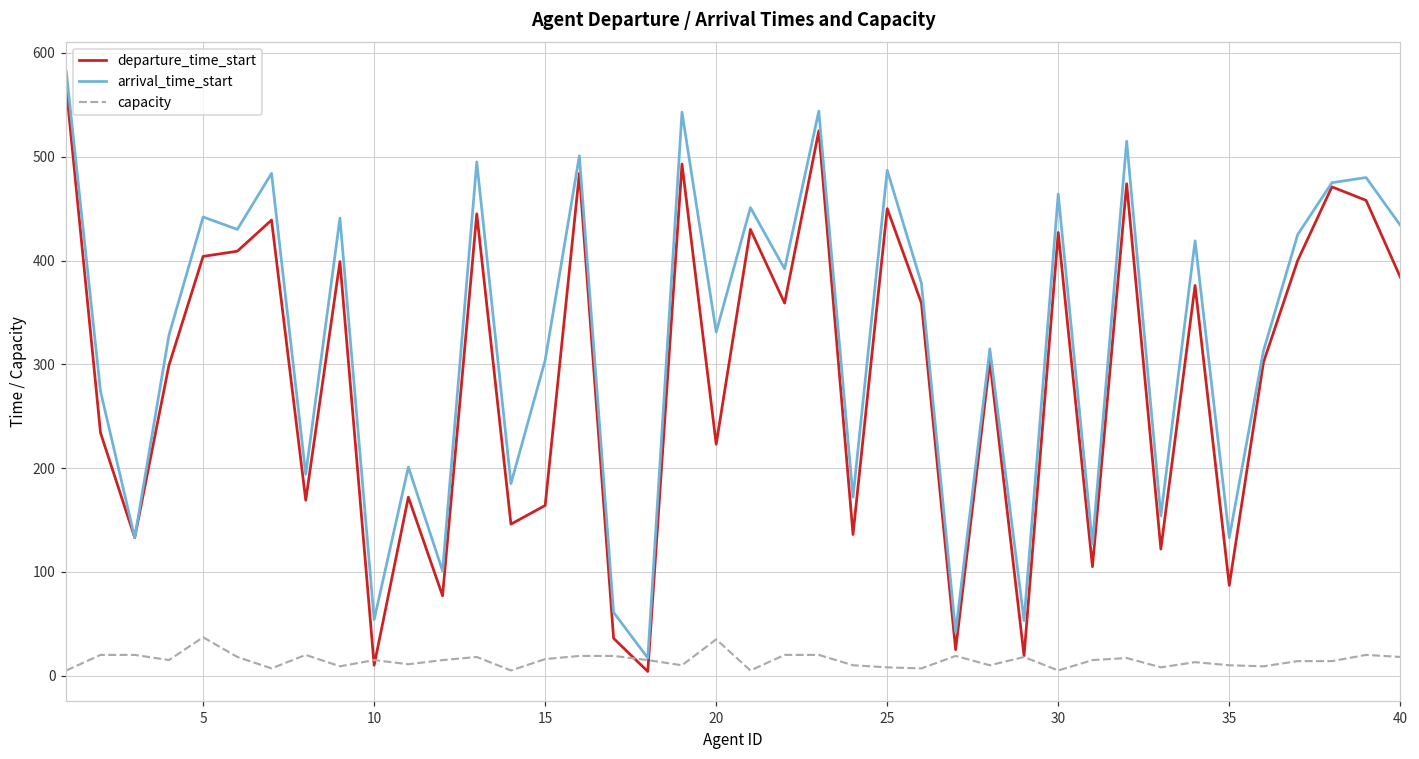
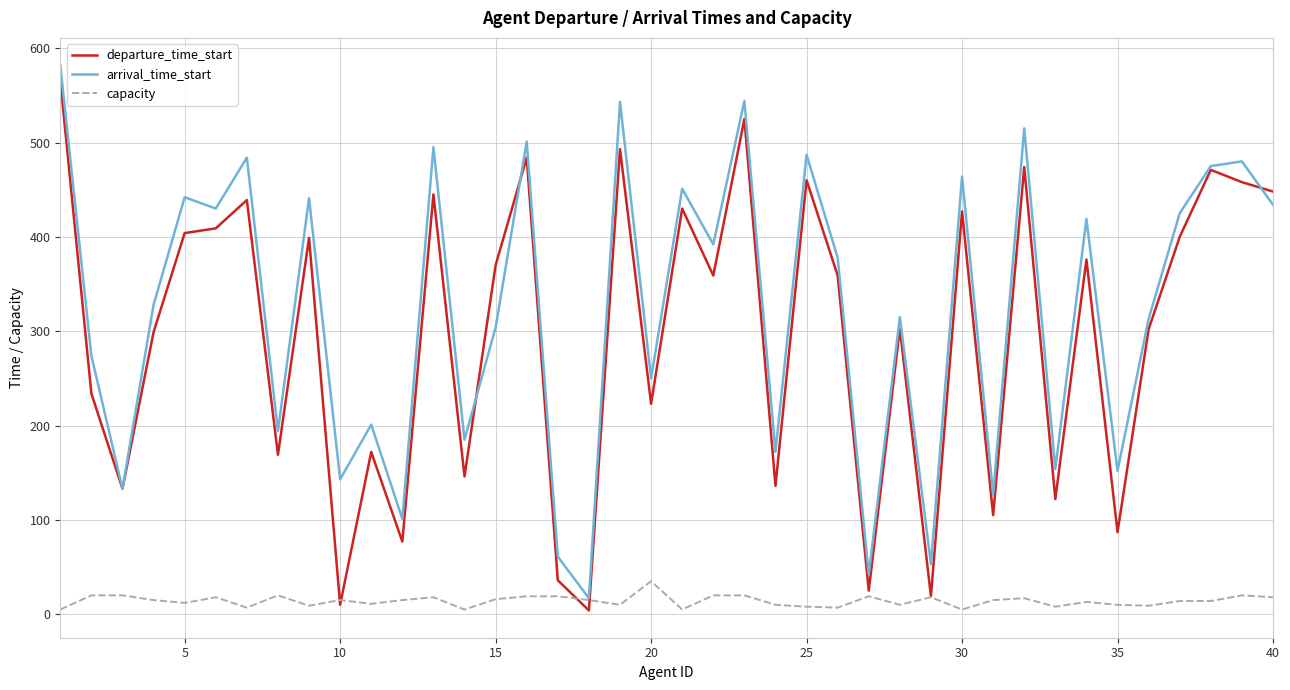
  {
    "departure_time_start": {
      "5": 400,
      "10": 10,
-     "15": 160,
+     "15": 370,
      "20": 220,
-     "25": 450,
+     "25": 460,
      "30": 430,
      "35": 90,
-     "40": 380
+     "40": 450
    },
    "arrival_time_start": {
      "5": 440,
-     "10": 50,
+     "10": 140,
      "15": 300,
-     "20": 330,
+     "20": 250,
      "25": 490,
      "30": 460,
-     "35": 130,
+     "35": 150,
      "40": 430
    },
    "capacity": {
-     "5": 40,
+     "5": 10,
      "10": 20,
      "15": 20,
      "20": 40,
      "25": 10,
      "30": 10,
      "35": 10,
      "40": 20
    }
  }
